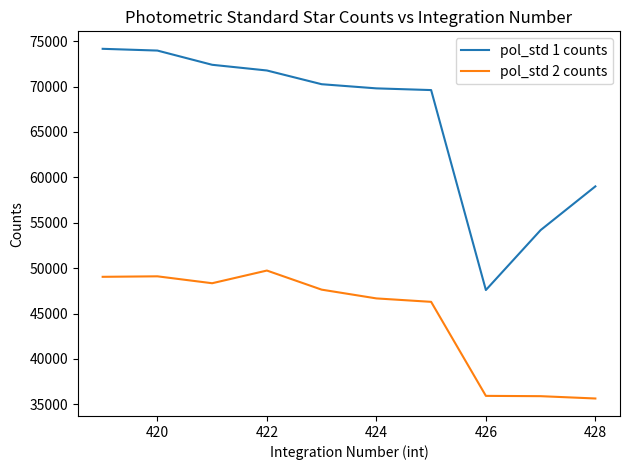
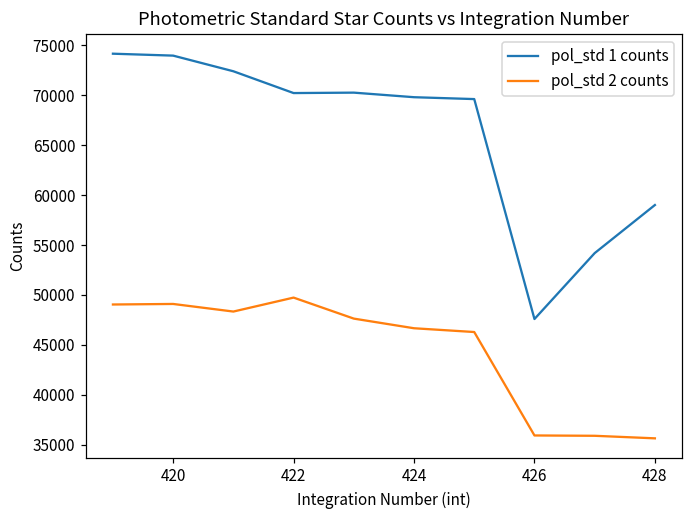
  {
    "pol_std 1 counts": {
      "420": 74000,
-     "422": 72000,
+     "422": 70000,
      "424": 70000,
      "426": 48000,
      "428": 59000
    },
    "pol_std 2 counts": {
      "420": 49000,
      "422": 50000,
      "424": 47000,
      "426": 36000,
      "428": 36000
    }
  }
